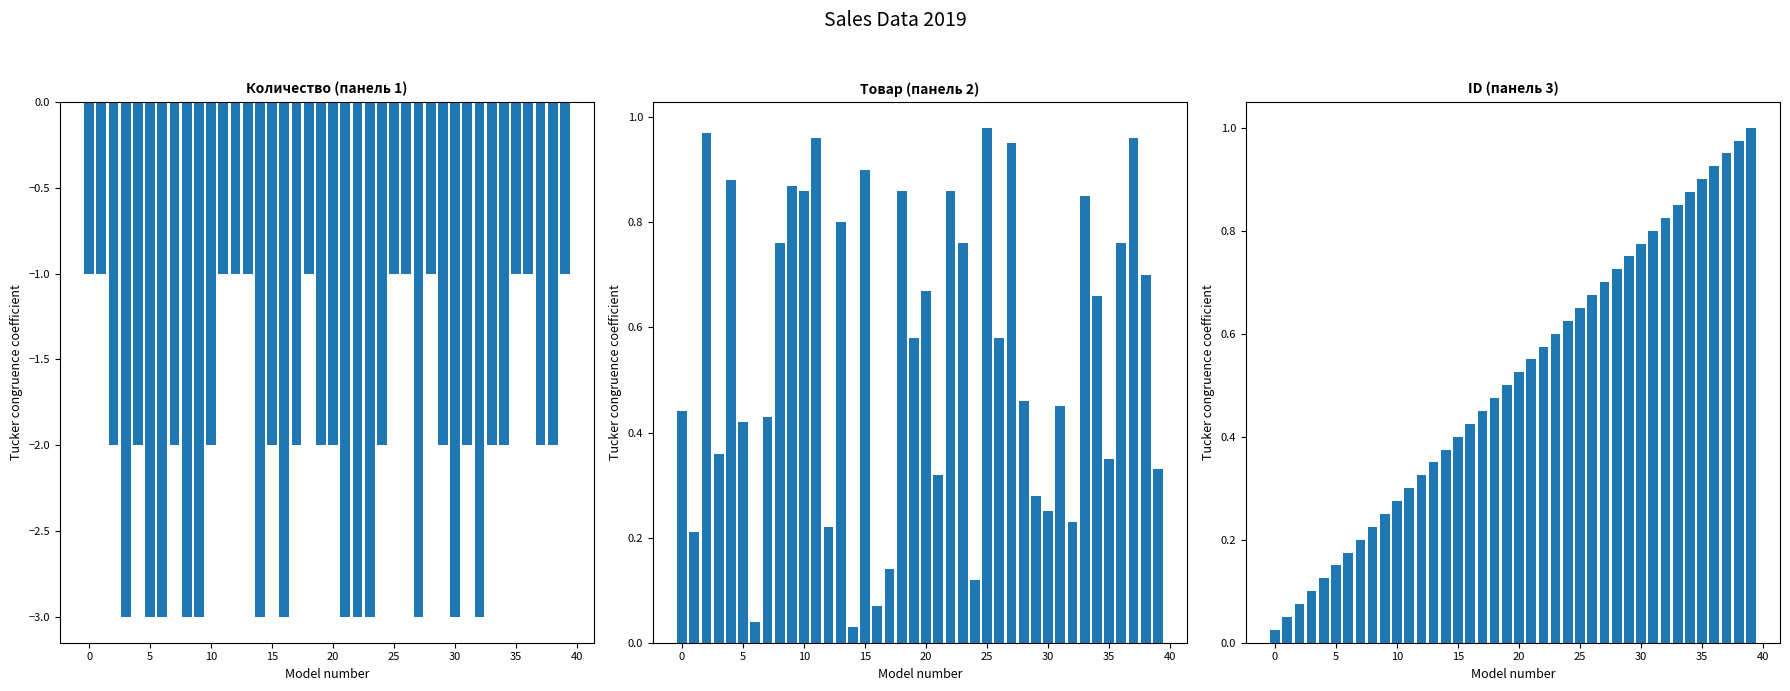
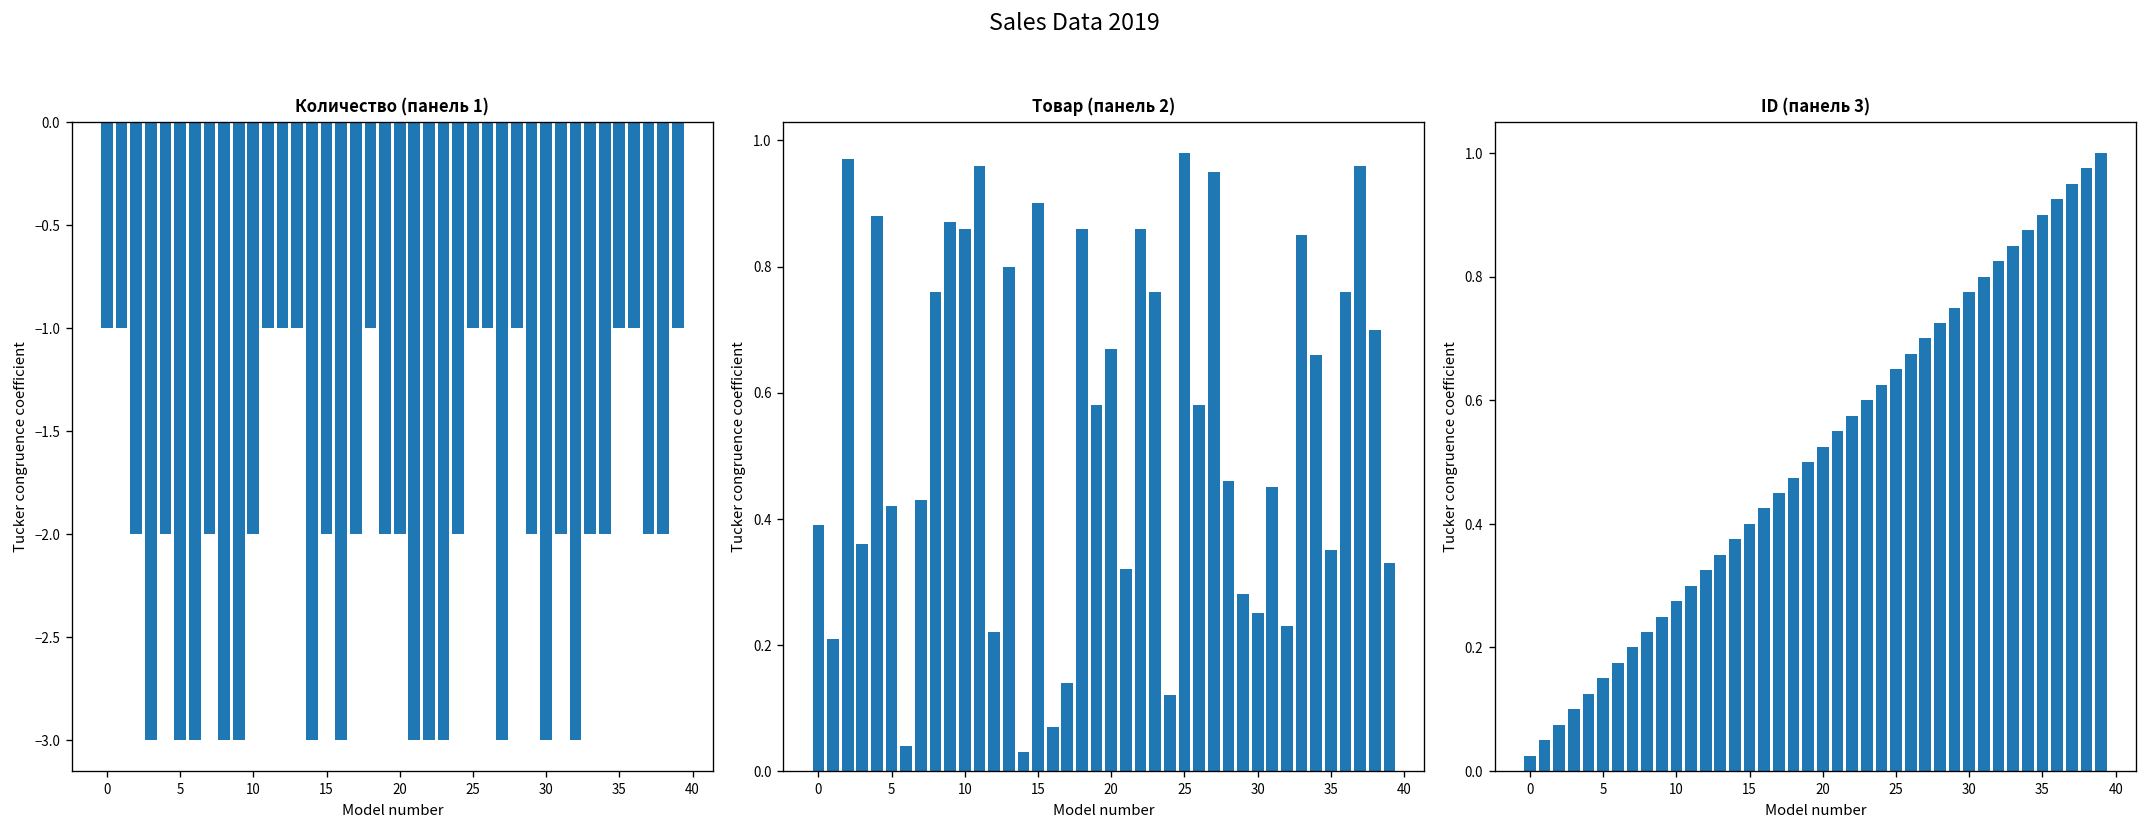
  {
    "Количество (панель 1)": {
      "0": -1.00
    },
    "Товар (панель 2)": {
-     "0": 0.44
+     "0": 0.39
    },
    "ID (панель 3)": {
      "0": 0.03
    }
  }
